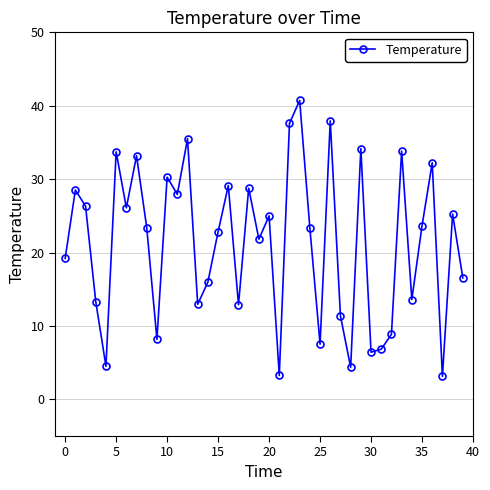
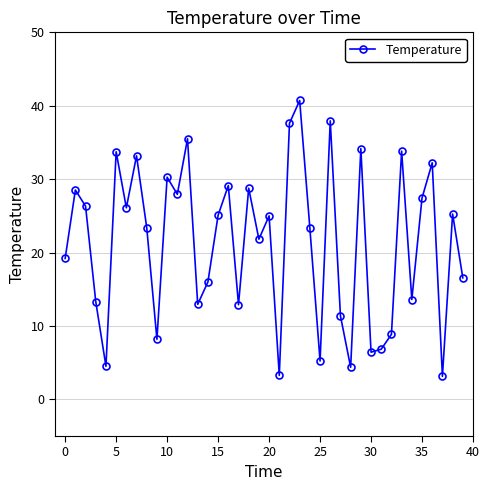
  {
    "0": 19,
    "5": 34,
    "10": 30,
-   "15": 23,
+   "15": 25,
    "20": 25,
-   "25": 8,
+   "25": 5,
    "30": 6,
-   "35": 24
+   "35": 27
  }
